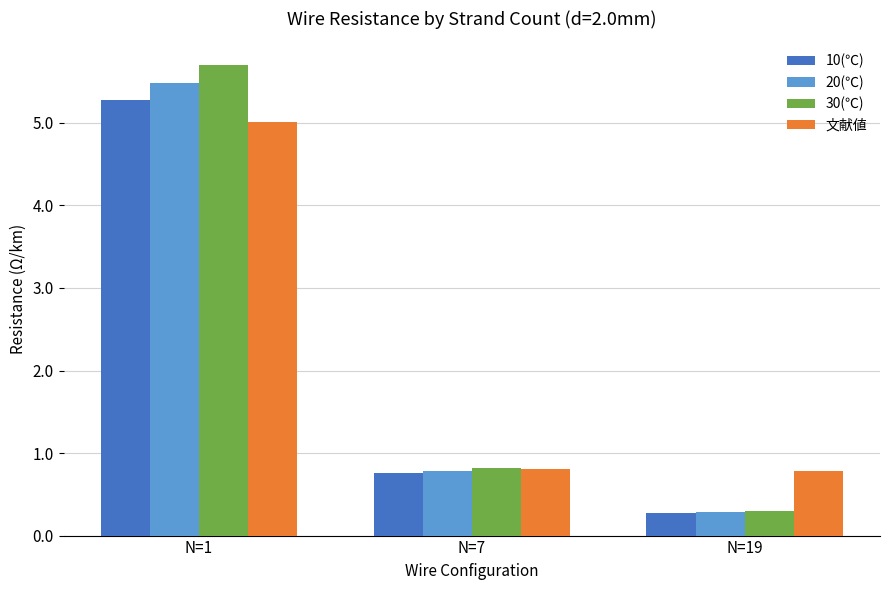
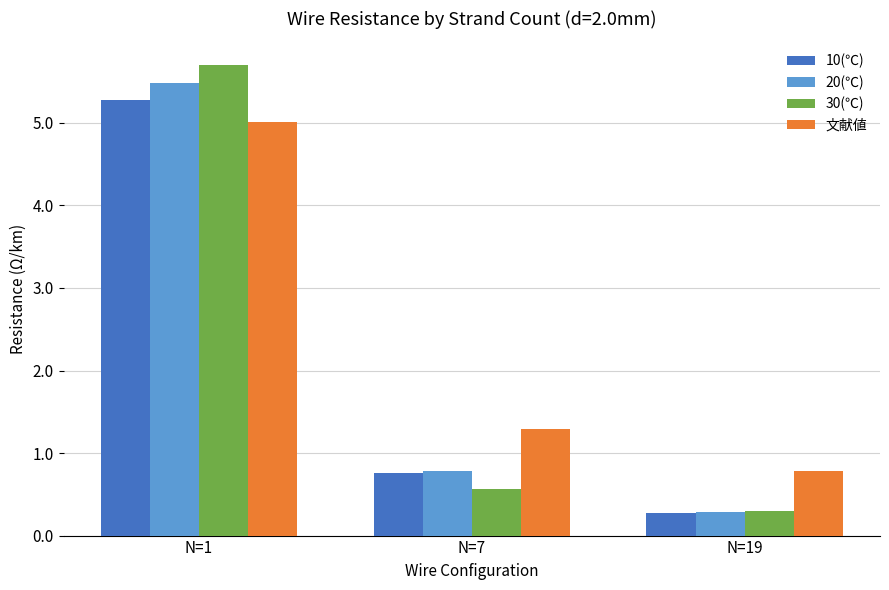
  {
    "30(℃)": {
      "N=1": 5.7,
-     "N=7": 0.8,
+     "N=7": 0.6,
      "N=19": 0.3
    },
    "文献値": {
      "N=1": 5.0,
-     "N=7": 0.8,
+     "N=7": 1.3,
      "N=19": 0.8
    }
  }
